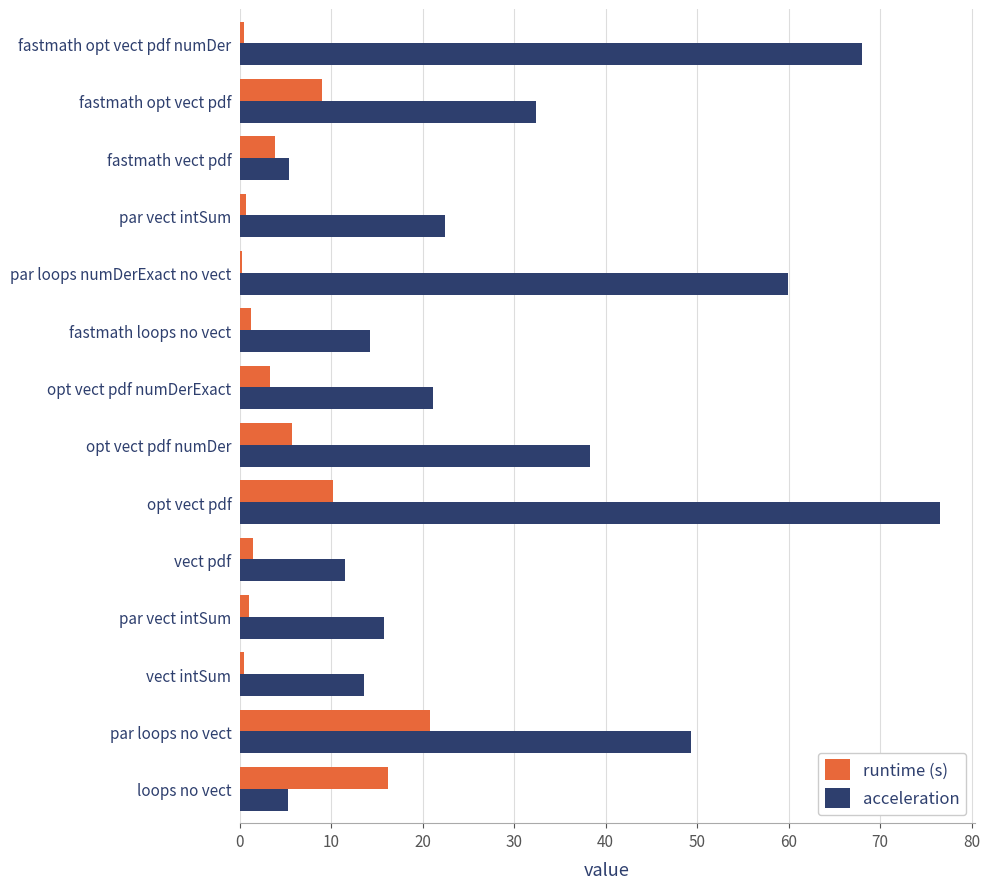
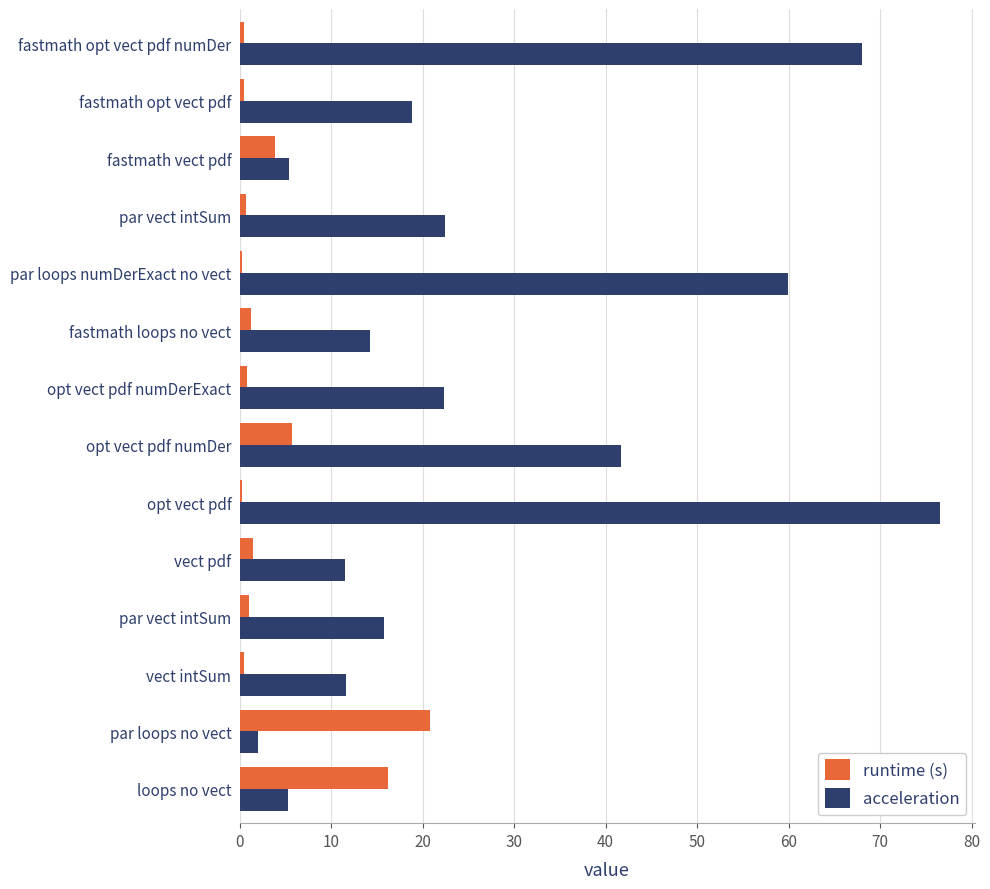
  {
    "runtime (s)": {
      "fastmath opt vect pdf numDer": 0,
-     "fastmath opt vect pdf": 9,
+     "fastmath opt vect pdf": 1,
      "fastmath vect pdf": 4,
      "fastmath loops no vect": 1,
-     "opt vect pdf numDerExact": 3,
+     "opt vect pdf numDerExact": 1,
      "opt vect pdf numDer": 6,
-     "opt vect pdf": 10,
+     "opt vect pdf": 0,
      "vect pdf": 1,
      "vect intSum": 0,
      "par loops no vect": 21,
      "loops no vect": 16
    },
    "acceleration": {
      "fastmath opt vect pdf numDer": 68,
-     "fastmath opt vect pdf": 32,
+     "fastmath opt vect pdf": 19,
      "fastmath vect pdf": 5,
      "par loops numDerExact no vect": 60,
      "fastmath loops no vect": 14,
-     "opt vect pdf numDerExact": 21,
-     "opt vect pdf numDer": 38,
+     "opt vect pdf numDerExact": 22,
+     "opt vect pdf numDer": 42,
      "opt vect pdf": 77,
      "vect pdf": 11,
-     "vect intSum": 14,
-     "par loops no vect": 49,
+     "vect intSum": 12,
+     "par loops no vect": 2,
      "loops no vect": 5
    }
  }
